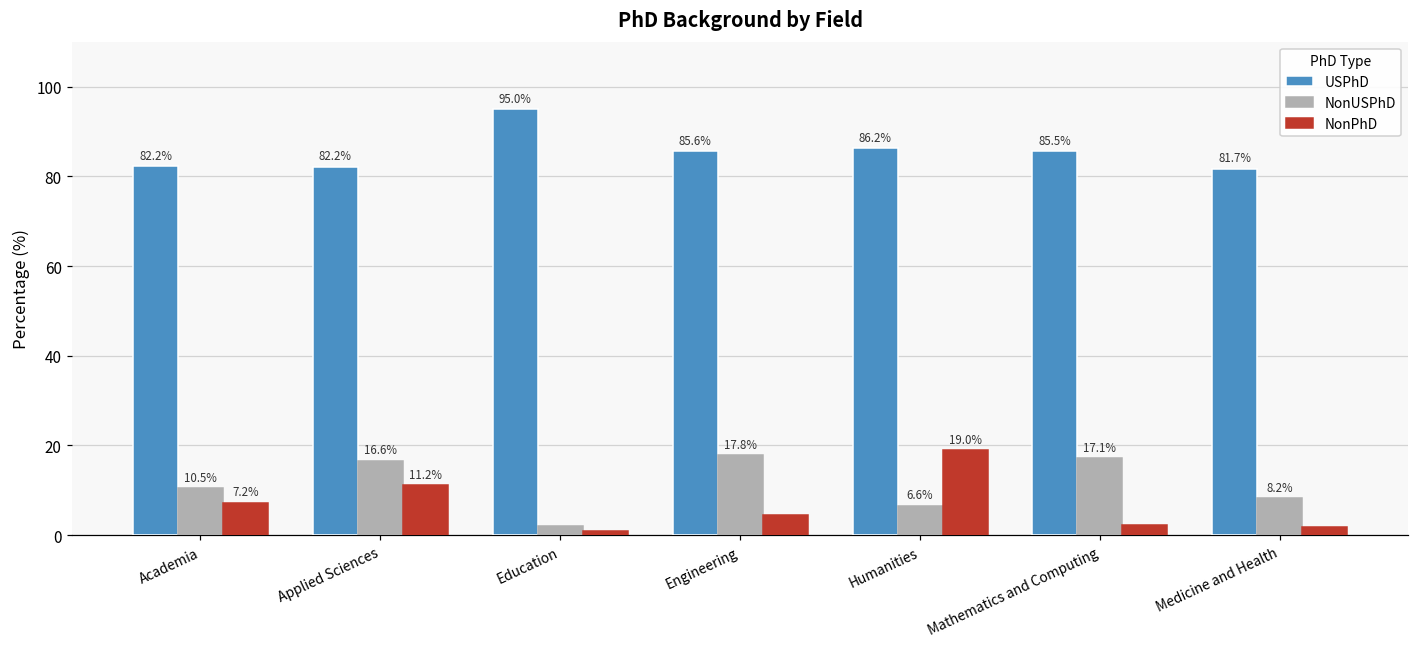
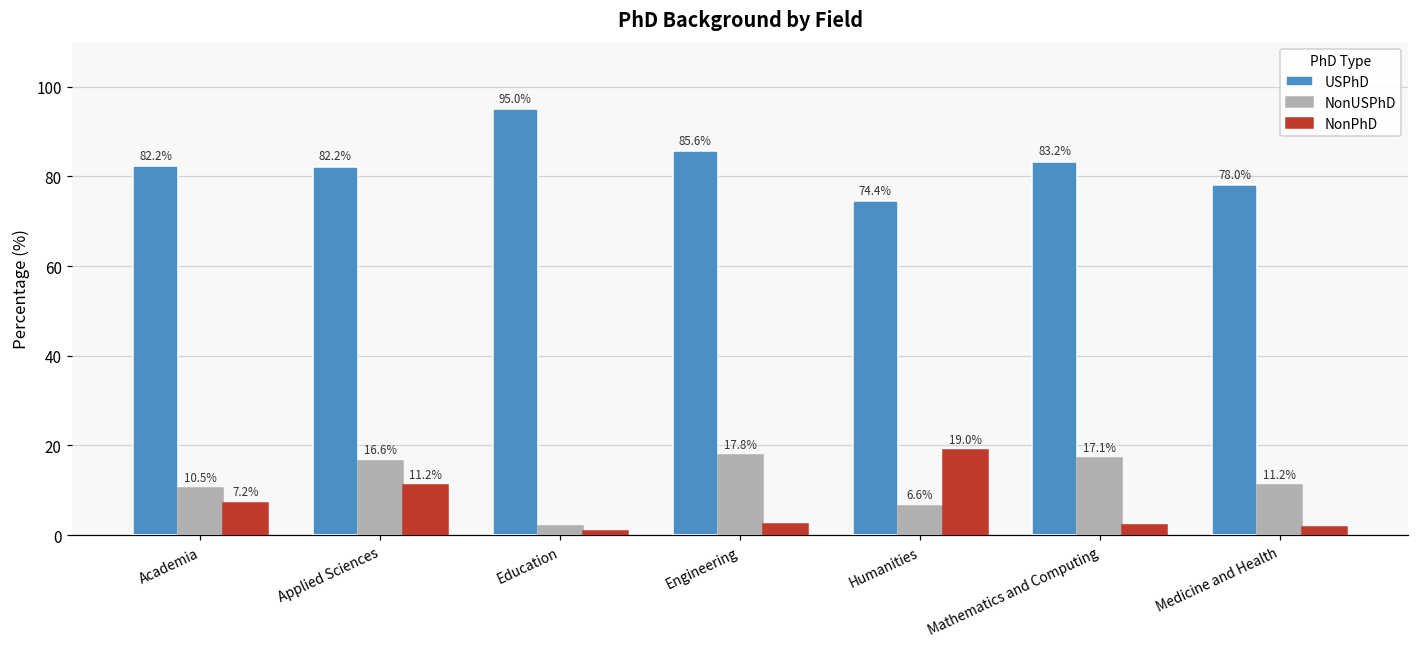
  {
    "USPhD": {
      "Academia": "82.2%",
      "Applied Sciences": "82.2%",
      "Education": "95.0%",
      "Engineering": "85.6%",
-     "Humanities": "86.2%",
-     "Mathematics and Computing": "85.5%",
-     "Medicine and Health": "81.7%"
+     "Humanities": "74.4%",
+     "Mathematics and Computing": "83.2%",
+     "Medicine and Health": "78.0%"
    },
    "NonUSPhD": {
      "Academia": "10.5%",
      "Applied Sciences": "16.6%",
      "Engineering": "17.8%",
      "Humanities": "6.6%",
      "Mathematics and Computing": "17.1%",
-     "Medicine and Health": "8.2%"
+     "Medicine and Health": "11.2%"
    },
    "NonPhD": {
      "Education": "1",
-     "Engineering": "4",
+     "Engineering": "2",
      "Mathematics and Computing": "2",
      "Medicine and Health": "2"
    }
  }
